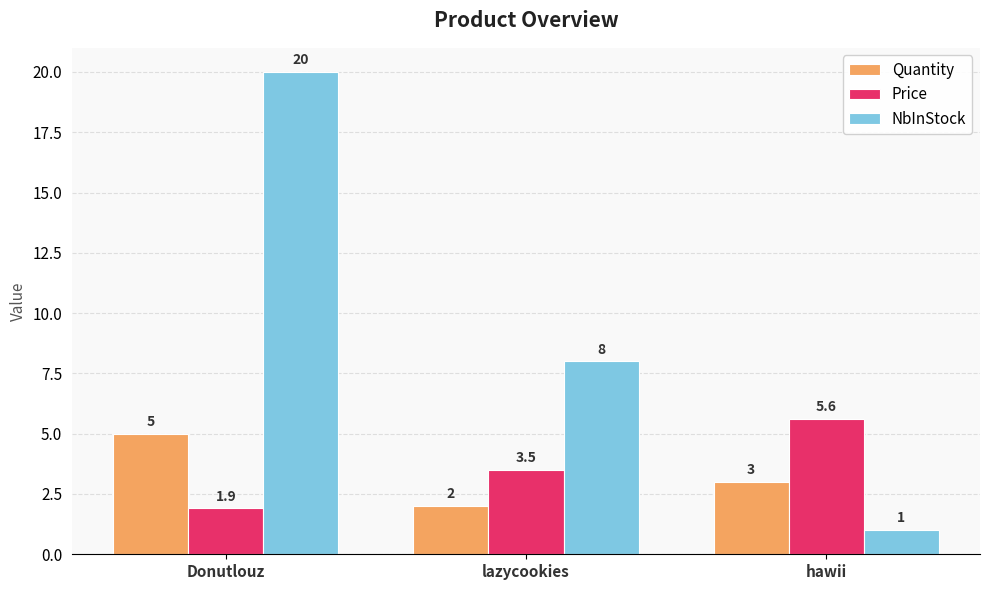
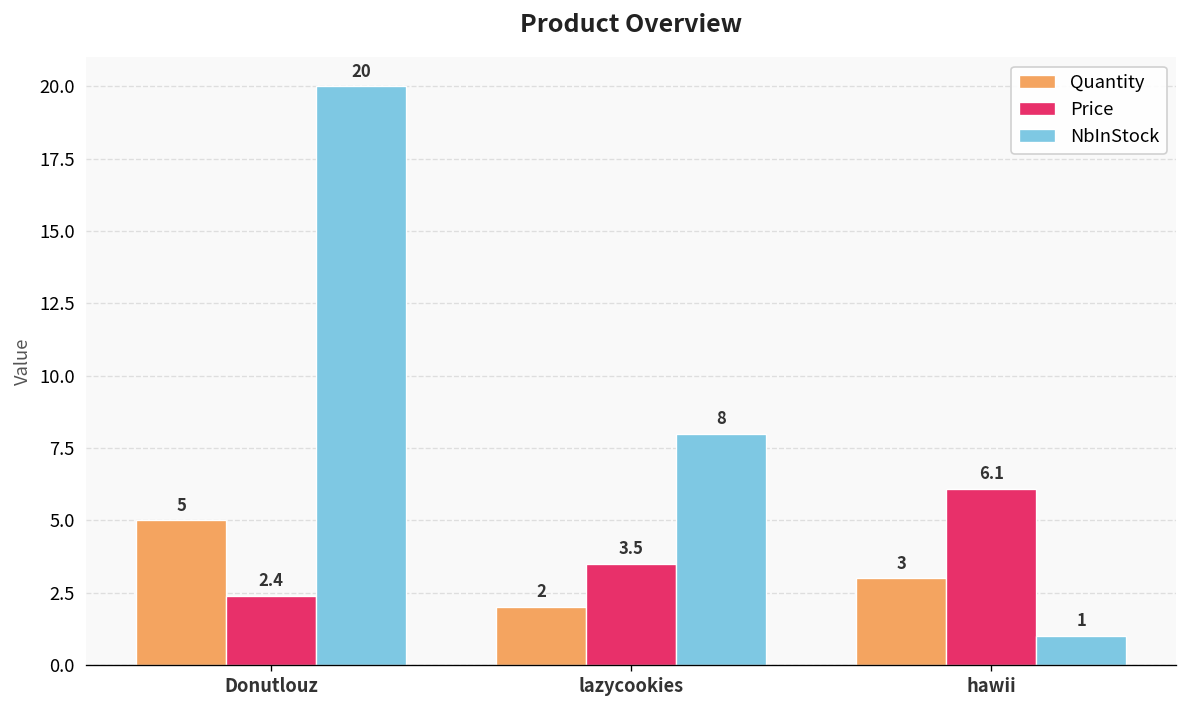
  {
    "Quantity": {
      "Donutlouz": 5,
      "lazycookies": 2,
      "hawii": 3
    },
    "Price": {
-     "Donutlouz": 1.9,
+     "Donutlouz": 2.4,
      "lazycookies": 3.5,
-     "hawii": 5.6
+     "hawii": 6.1
    },
    "NbInStock": {
      "Donutlouz": 20,
      "lazycookies": 8,
      "hawii": 1
    }
  }
